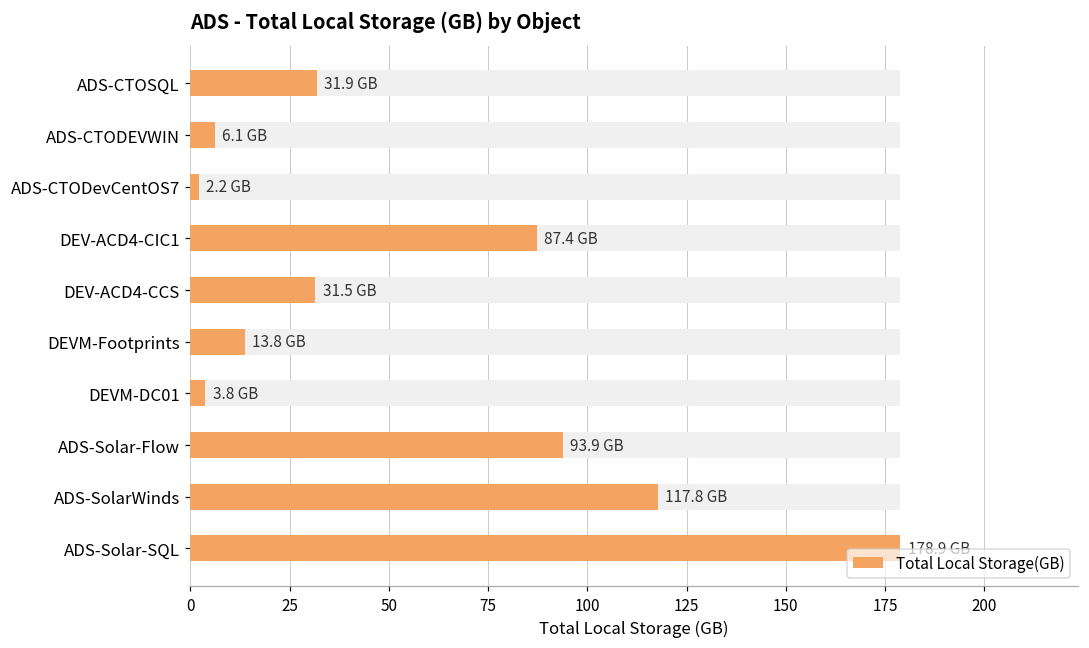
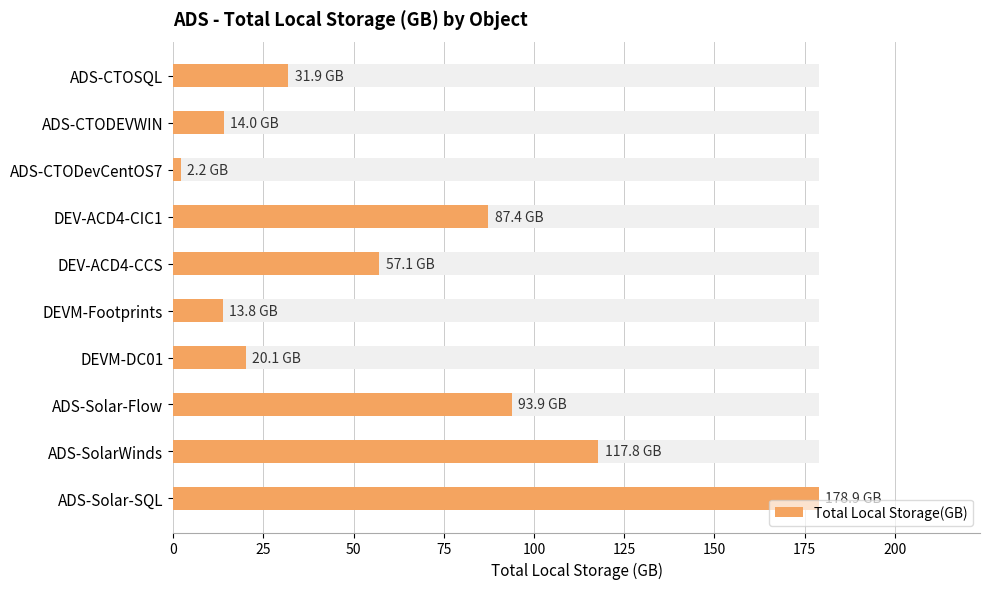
  {
    "Total Local Storage(GB)": {
-     "ADS-CTODEVWIN": 6.1,
-     "DEV-ACD4-CCS": 31.5,
-     "DEVM-DC01": 3.8
+     "ADS-CTODEVWIN": 14.0,
+     "DEV-ACD4-CCS": 57.1,
+     "DEVM-DC01": 20.1
    }
  }
